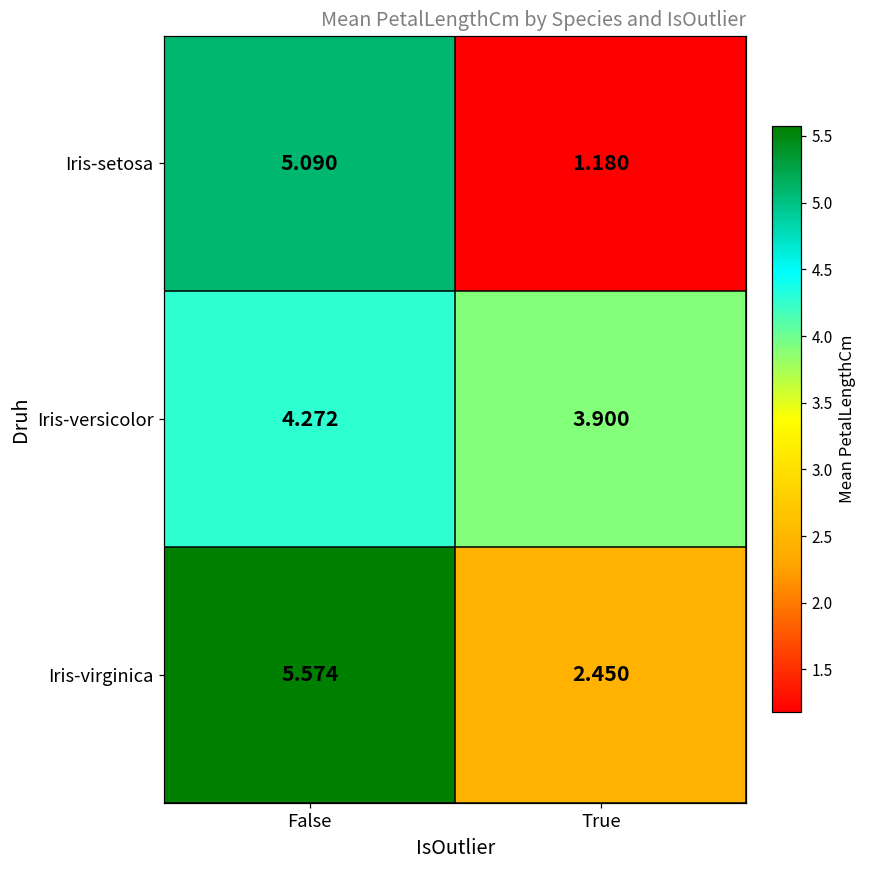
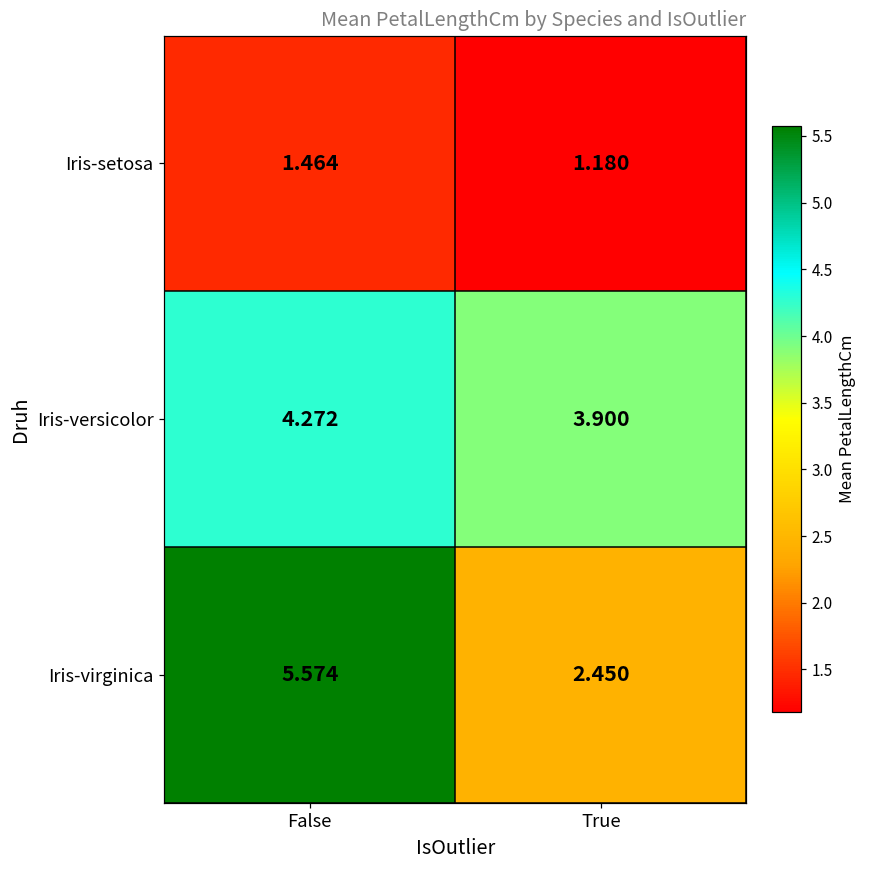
  {
    "Iris-setosa": {
-     "False": 5.090,
+     "False": 1.464,
      "True": 1.180
    },
    "Iris-versicolor": {
      "False": 4.272,
      "True": 3.900
    },
    "Iris-virginica": {
      "False": 5.574,
      "True": 2.450
    }
  }
